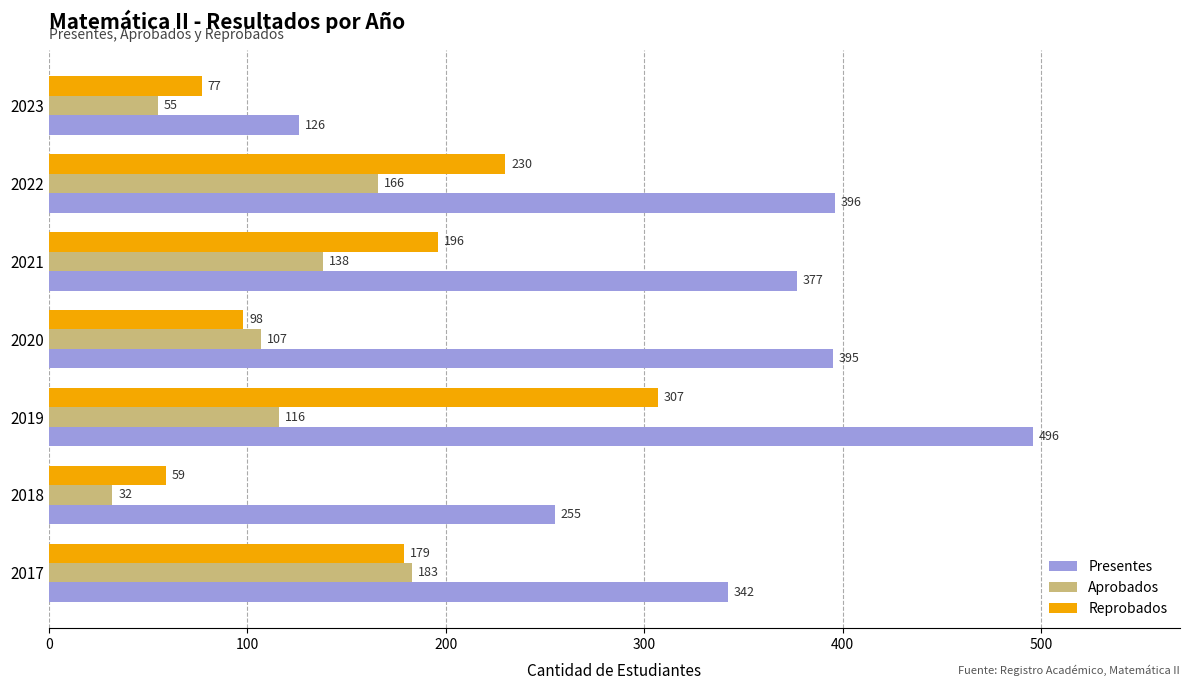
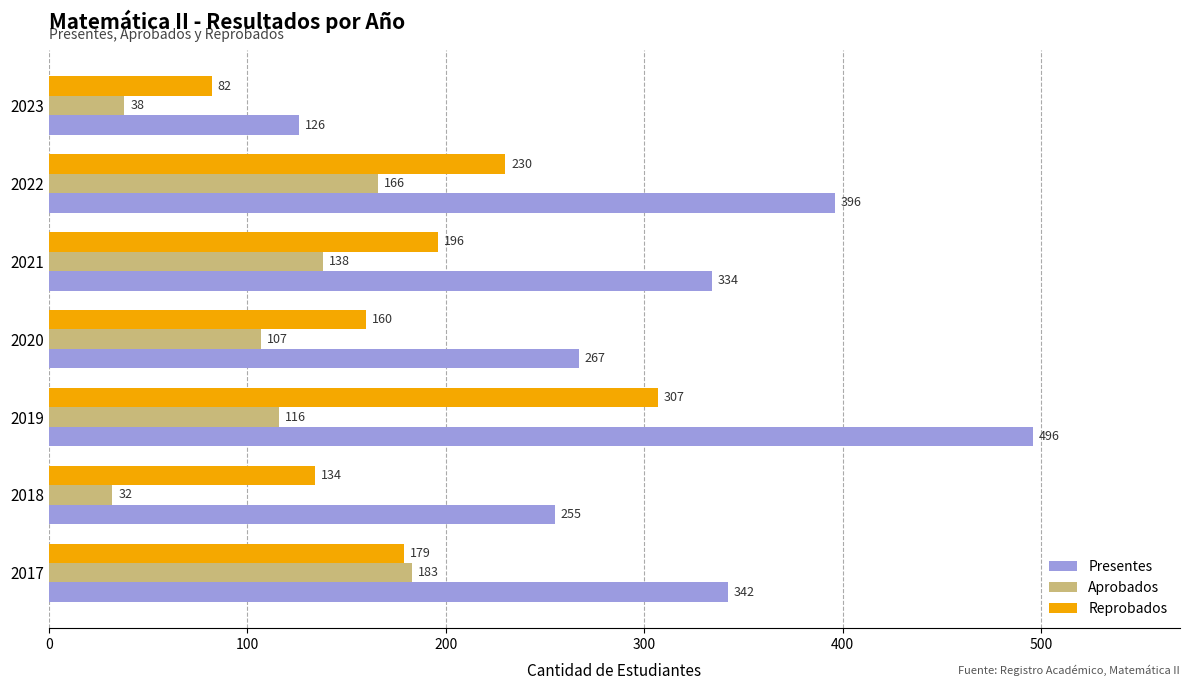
  {
    "Presentes": {
      "2023": 126,
      "2022": 396,
-     "2021": 377,
-     "2020": 395,
+     "2021": 334,
+     "2020": 267,
      "2019": 496,
      "2018": 255,
      "2017": 342
    },
    "Aprobados": {
-     "2023": 55,
+     "2023": 38,
      "2022": 166,
      "2021": 138,
      "2020": 107,
      "2019": 116,
      "2018": 32,
      "2017": 183
    },
    "Reprobados": {
-     "2023": 77,
+     "2023": 82,
      "2022": 230,
      "2021": 196,
-     "2020": 98,
+     "2020": 160,
      "2019": 307,
-     "2018": 59,
+     "2018": 134,
      "2017": 179
    }
  }
